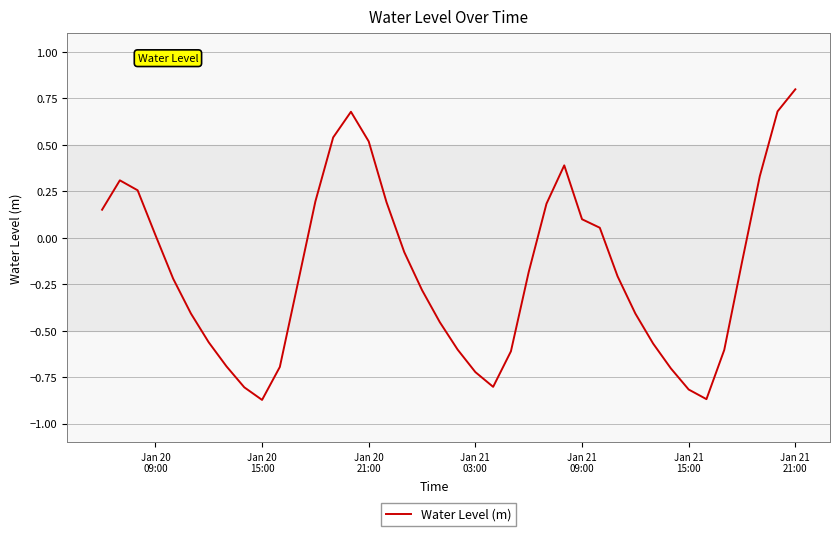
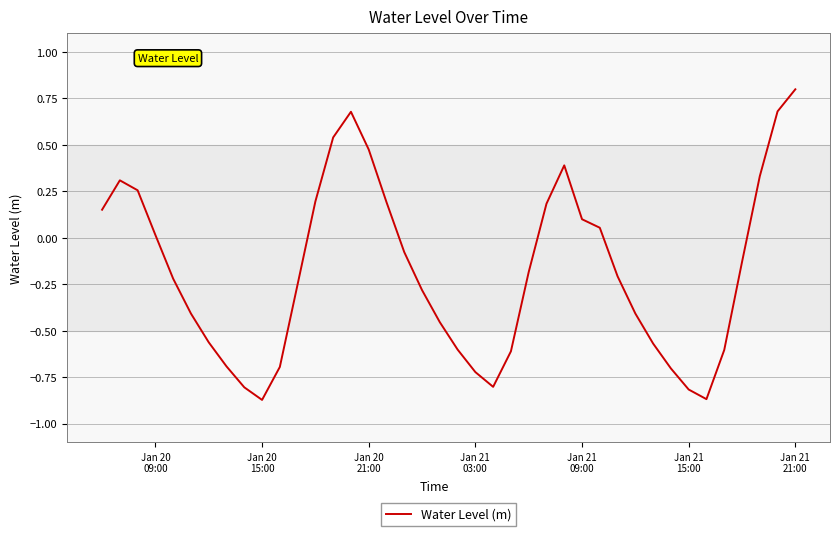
  {
    "Jan 20 09:00": 0.01,
    "Jan 20 15:00": -0.87,
-   "Jan 20 21:00": 0.52,
+   "Jan 20 21:00": 0.47,
    "Jan 21 03:00": -0.72,
    "Jan 21 09:00": 0.10,
    "Jan 21 15:00": -0.82,
    "Jan 21 21:00": 0.80
  }
